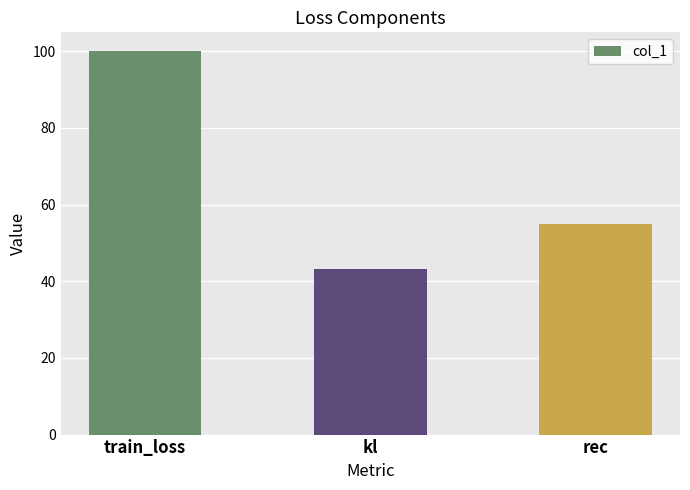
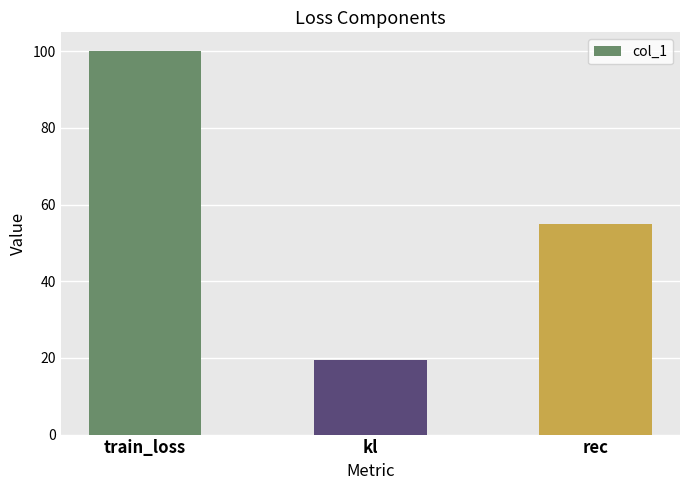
  {
    "train_loss": 100,
-   "kl": 43,
+   "kl": 19,
    "rec": 55
  }
